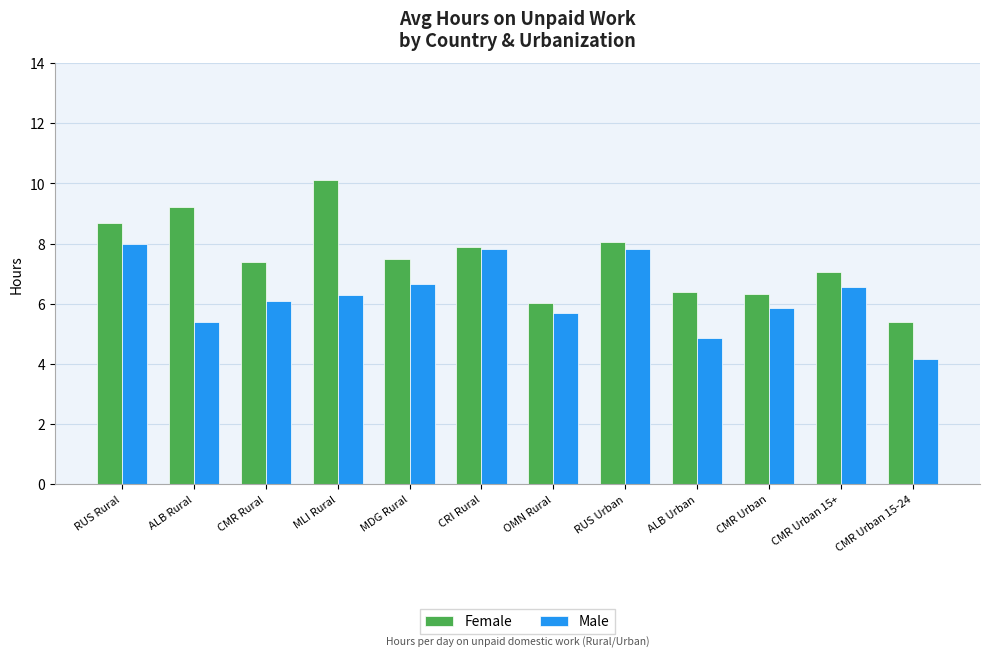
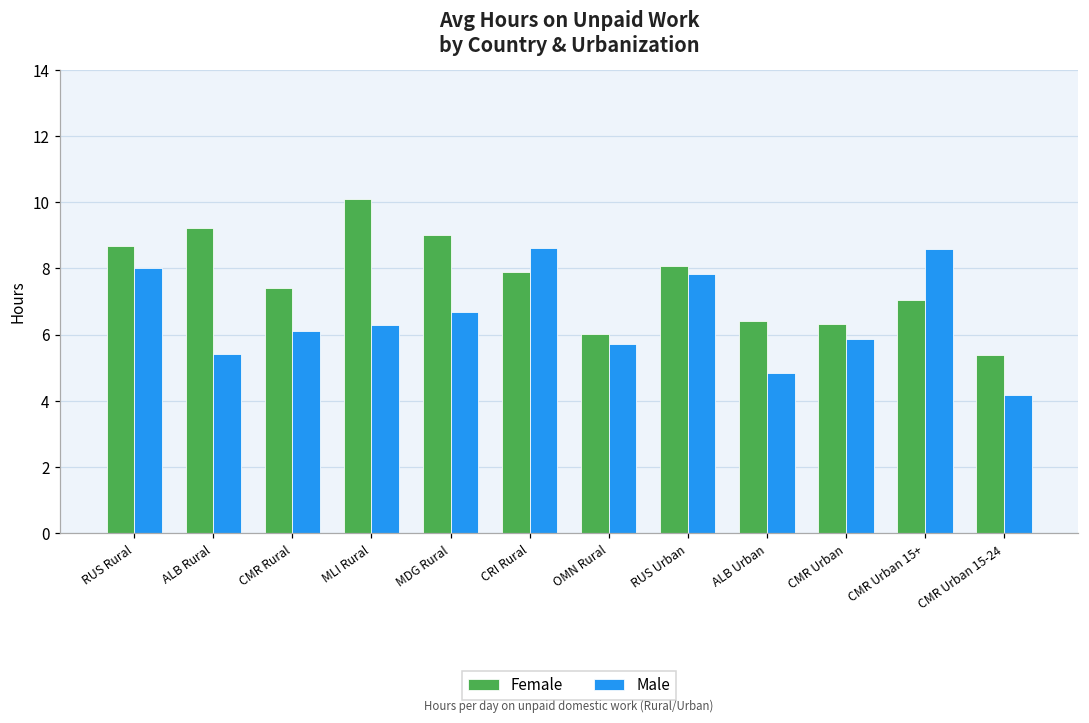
  {
    "Female": {
      "RUS Rural": 8.7,
      "ALB Rural": 9.2,
      "CMR Rural": 7.4,
      "MLI Rural": 10.1,
-     "MDG Rural": 7.5,
+     "MDG Rural": 9.0,
      "CRI Rural": 7.9,
      "OMN Rural": 6.0,
      "RUS Urban": 8.1,
      "ALB Urban": 6.4,
      "CMR Urban": 6.3,
      "CMR Urban 15+": 7.1,
      "CMR Urban 15-24": 5.4
    },
    "Male": {
      "RUS Rural": 8.0,
      "ALB Rural": 5.4,
      "CMR Rural": 6.1,
      "MLI Rural": 6.3,
      "MDG Rural": 6.7,
-     "CRI Rural": 7.8,
+     "CRI Rural": 8.6,
      "OMN Rural": 5.7,
      "RUS Urban": 7.8,
      "ALB Urban": 4.9,
      "CMR Urban": 5.9,
-     "CMR Urban 15+": 6.6,
+     "CMR Urban 15+": 8.6,
      "CMR Urban 15-24": 4.2
    }
  }
